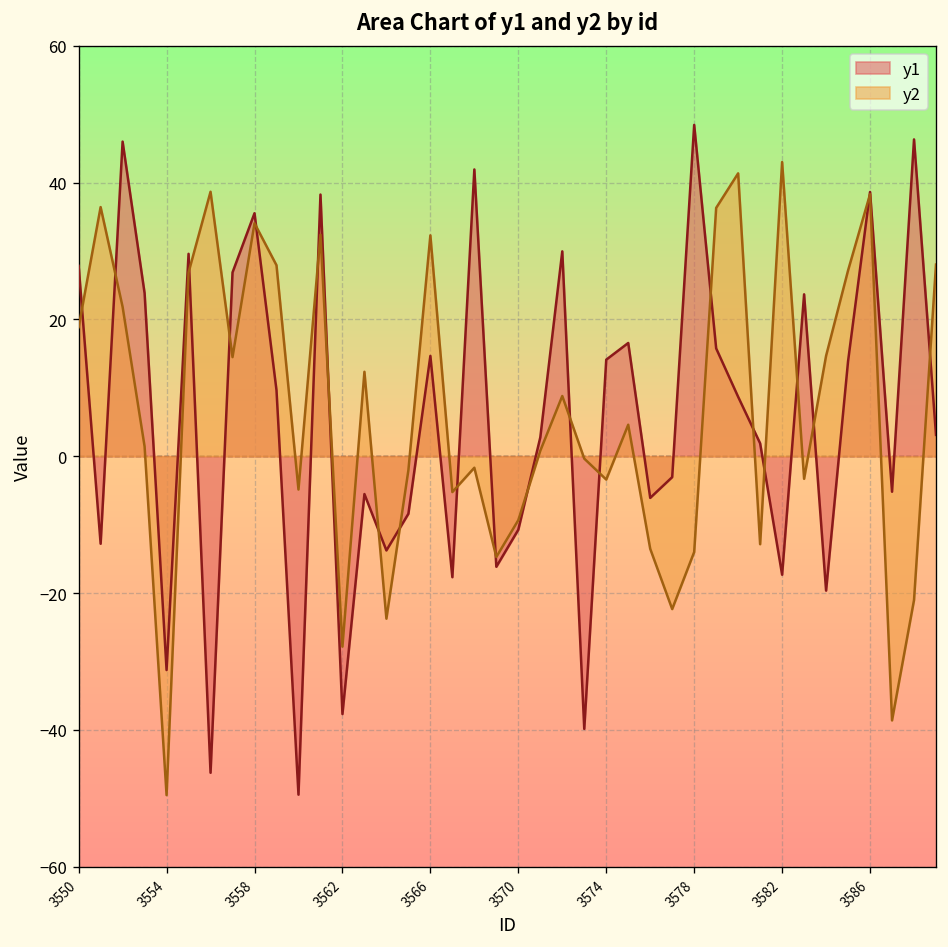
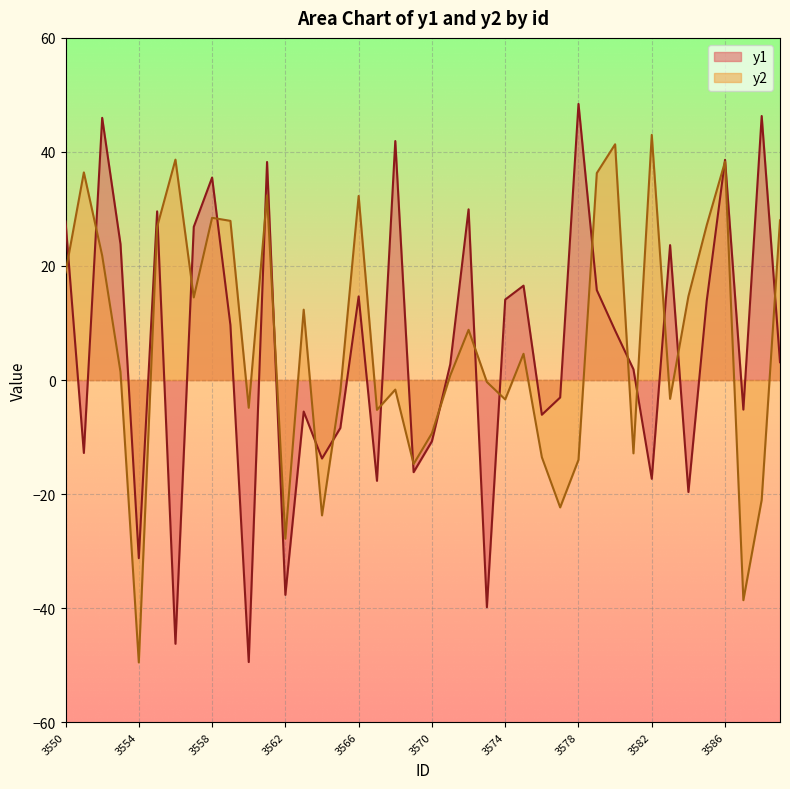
  {
    "y2": {
-     "3558": 34
+     "3558": 28
    }
  }
